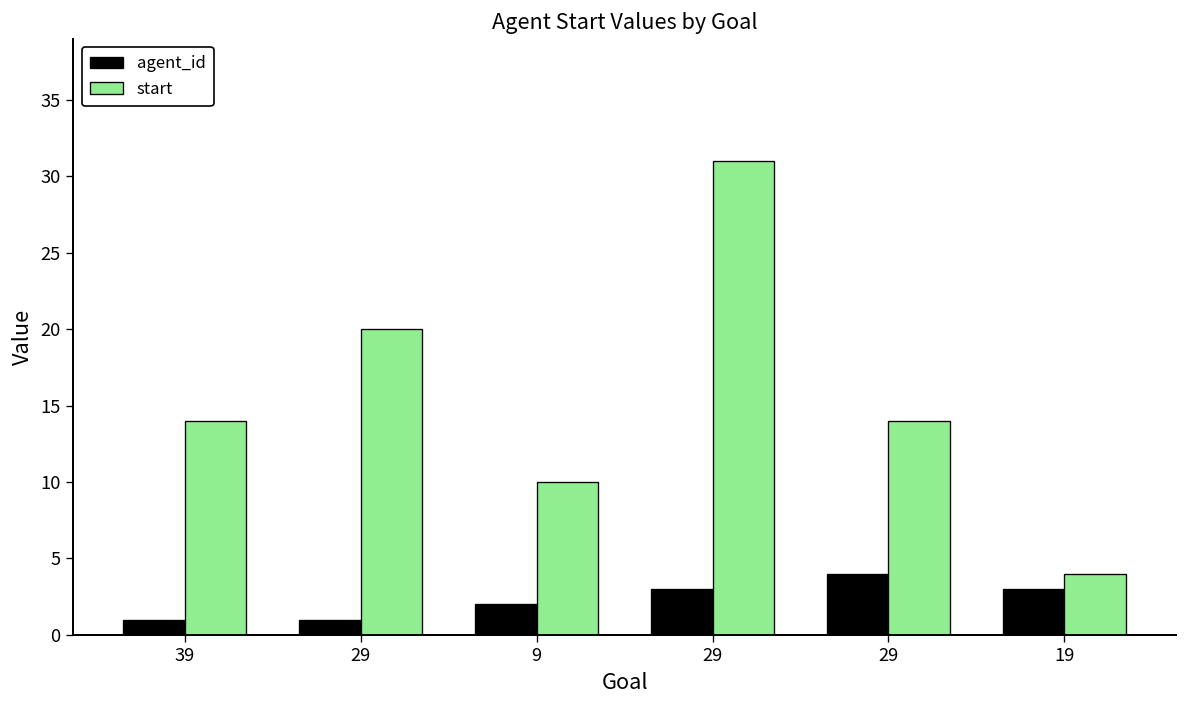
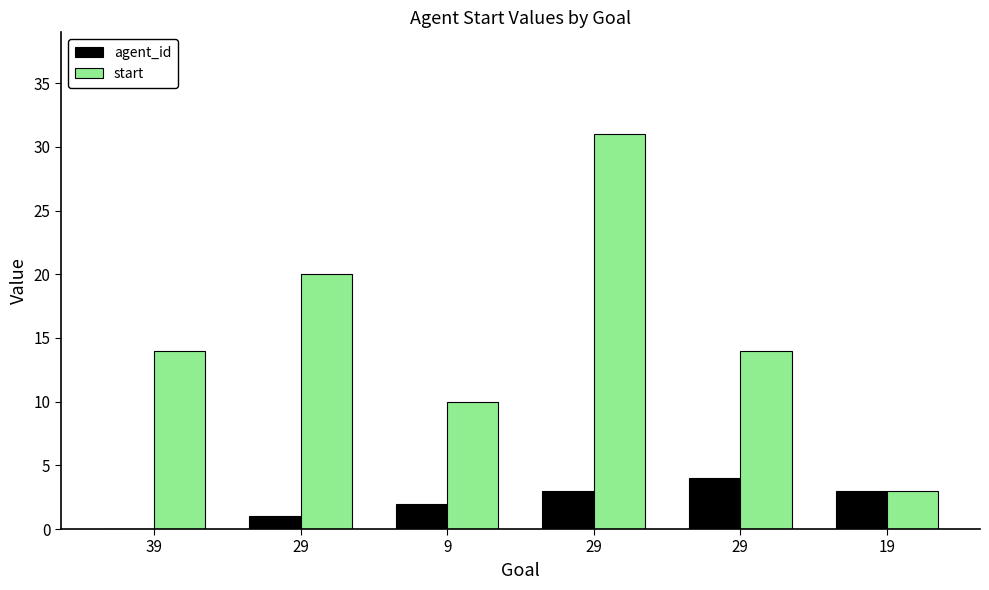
  {
    "agent_id": {
-     "39": 1,
+     "39": 0,
      "9": 2,
      "19": 3
    },
    "start": {
      "39": 14,
      "9": 10,
-     "19": 4
+     "19": 3
    }
  }
